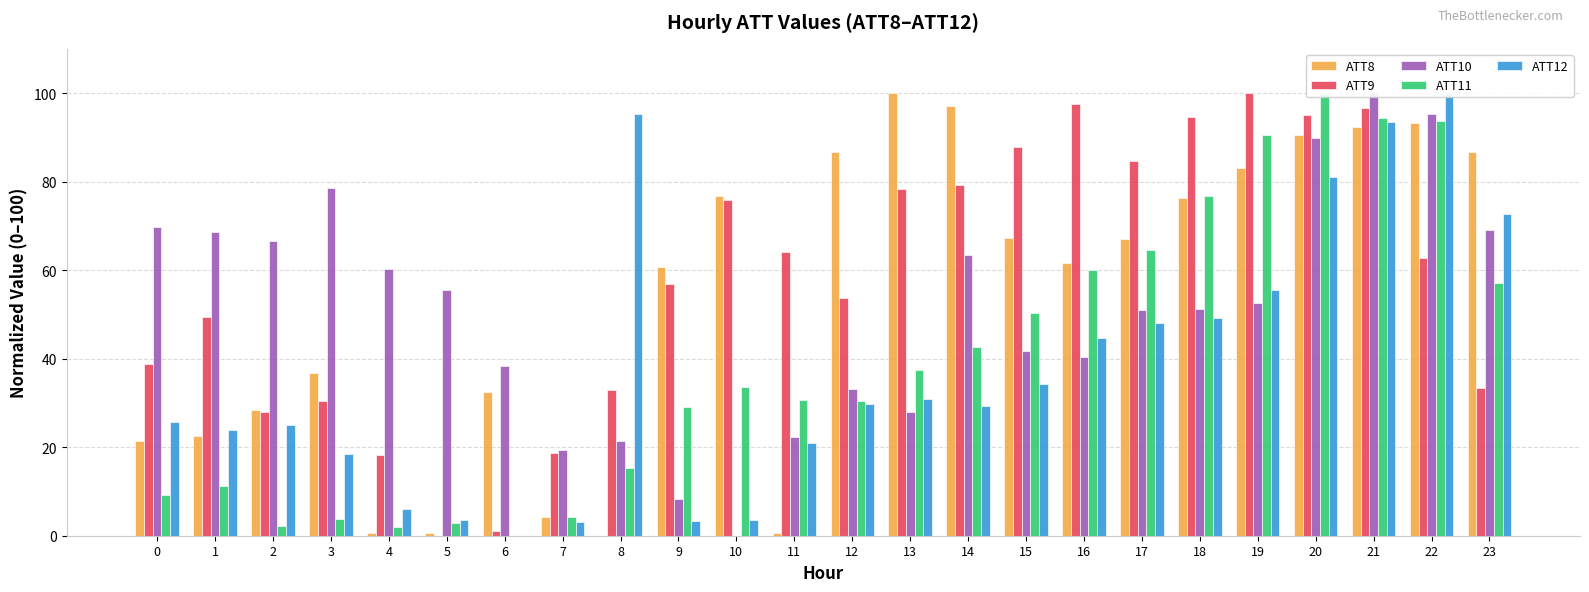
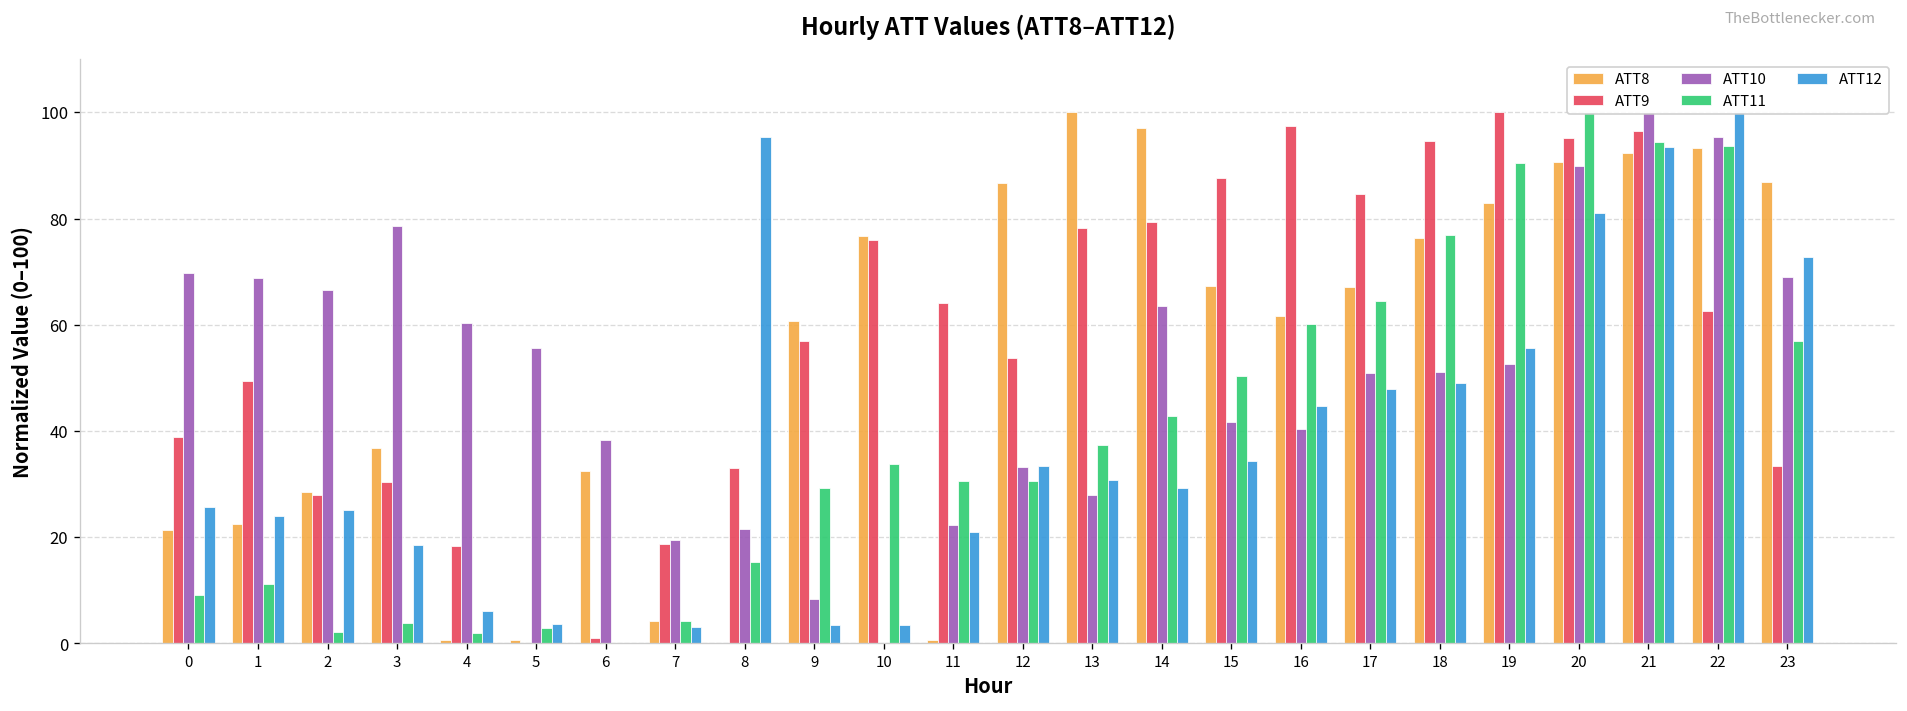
  {
    "ATT8": {
      "0": 21,
      "1": 22,
      "2": 28,
      "3": 37,
      "4": 1,
      "5": 1,
      "6": 32,
      "7": 4,
      "8": 0,
      "9": 61,
      "10": 77,
      "11": 1,
      "12": 87,
      "13": 100,
      "14": 97,
      "15": 67,
      "16": 62,
      "17": 67,
      "18": 76,
      "19": 83,
      "20": 91,
      "21": 92,
      "22": 93,
      "23": 87
    },
    "ATT9": {
      "0": 39,
      "1": 49,
      "2": 28,
      "3": 30,
      "4": 18,
      "5": 0,
      "6": 1,
      "7": 19,
      "8": 33,
      "9": 57,
      "10": 76,
      "11": 64,
      "12": 54,
      "13": 78,
      "14": 79,
      "15": 88,
      "16": 97,
      "17": 85,
      "18": 95,
      "19": 100,
      "20": 95,
      "21": 97,
      "22": 63,
      "23": 33
    },
    "ATT10": {
      "0": 70,
      "1": 69,
      "2": 66,
      "3": 79,
      "4": 60,
      "5": 56,
      "6": 38,
      "7": 19,
      "8": 21,
      "9": 8,
      "10": 0,
      "11": 22,
      "12": 33,
      "13": 28,
      "14": 64,
      "15": 42,
      "16": 40,
      "17": 51,
      "18": 51,
      "19": 53,
      "20": 90,
      "22": 95,
      "23": 69
    },
    "ATT11": {
      "0": 9,
      "1": 11,
      "2": 2,
      "3": 4,
      "4": 2,
      "5": 3,
      "6": 0,
      "7": 4,
      "8": 15,
      "9": 29,
      "10": 34,
      "11": 31,
      "12": 31,
      "13": 37,
      "14": 43,
      "15": 50,
      "16": 60,
      "17": 65,
      "18": 77,
      "19": 90,
      "21": 94,
      "22": 94,
      "23": 57
    },
    "ATT12": {
      "0": 26,
      "1": 24,
      "2": 25,
      "3": 19,
      "4": 6,
      "5": 4,
      "6": 0,
      "7": 3,
      "8": 95,
      "9": 3,
      "10": 3,
      "11": 21,
-     "12": 30,
+     "12": 33,
      "13": 31,
      "14": 29,
      "15": 34,
      "16": 45,
      "17": 48,
      "18": 49,
      "19": 56,
      "20": 81,
      "21": 93,
      "23": 73
    }
  }
